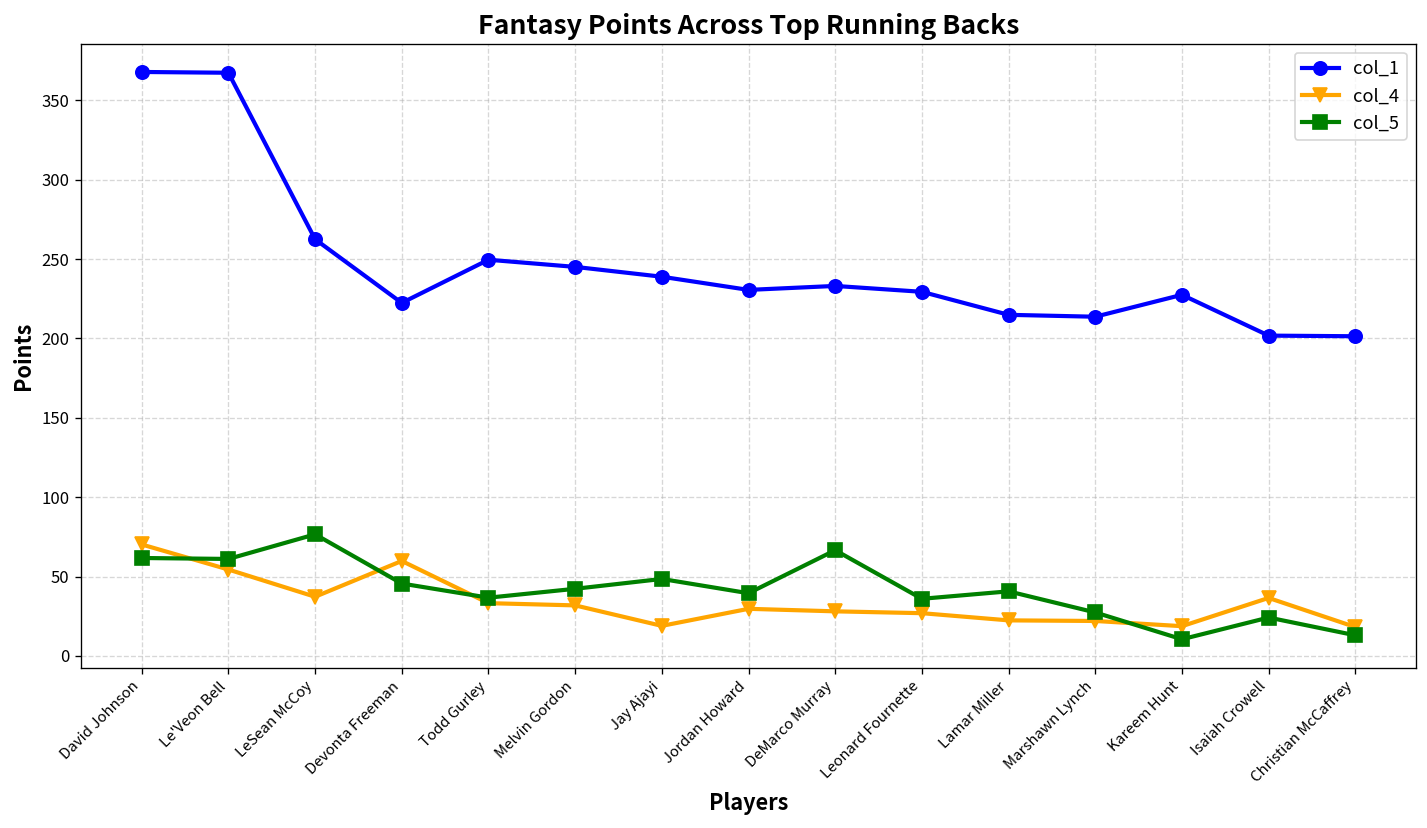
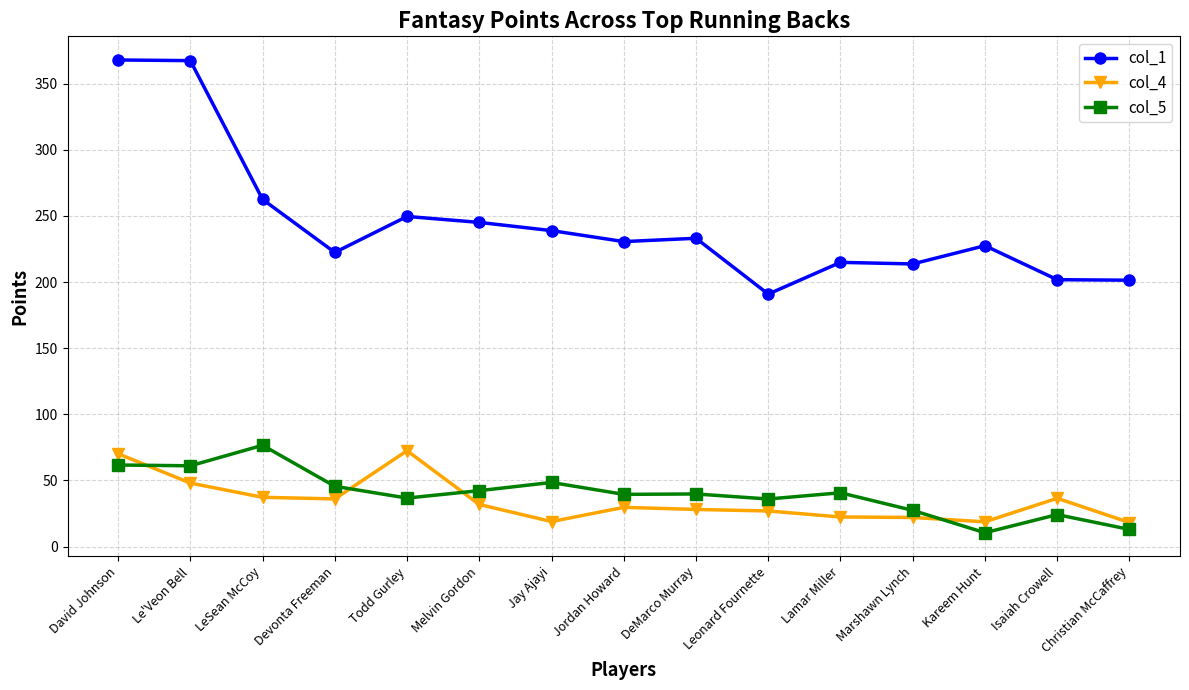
  {
    "col_1": {
      "David Johnson": 368,
      "Le'Veon Bell": 367,
      "LeSean McCoy": 263,
      "Devonta Freeman": 222,
      "Todd Gurley": 250,
      "Melvin Gordon": 245,
      "Jay Ajayi": 239,
      "Jordan Howard": 231,
      "DeMarco Murray": 233,
-     "Leonard Fournette": 229,
+     "Leonard Fournette": 191,
      "Lamar Miller": 215,
      "Marshawn Lynch": 214,
      "Kareem Hunt": 228,
      "Isaiah Crowell": 202,
      "Christian McCaffrey": 201
    },
    "col_4": {
      "David Johnson": 70,
-     "Le'Veon Bell": 54,
+     "Le'Veon Bell": 48,
      "LeSean McCoy": 37,
-     "Devonta Freeman": 60,
-     "Todd Gurley": 33,
+     "Devonta Freeman": 36,
+     "Todd Gurley": 72,
      "Melvin Gordon": 32,
      "Jay Ajayi": 19,
      "Jordan Howard": 30,
      "DeMarco Murray": 28,
      "Leonard Fournette": 27,
      "Lamar Miller": 22,
      "Marshawn Lynch": 22,
      "Kareem Hunt": 19,
      "Isaiah Crowell": 37,
      "Christian McCaffrey": 18
    },
    "col_5": {
      "David Johnson": 62,
      "Le'Veon Bell": 61,
      "LeSean McCoy": 77,
      "Devonta Freeman": 46,
      "Todd Gurley": 37,
      "Melvin Gordon": 42,
      "Jay Ajayi": 49,
      "Jordan Howard": 40,
-     "DeMarco Murray": 67,
+     "DeMarco Murray": 40,
      "Leonard Fournette": 36,
      "Lamar Miller": 41,
      "Marshawn Lynch": 27,
      "Kareem Hunt": 11,
      "Isaiah Crowell": 24,
      "Christian McCaffrey": 13
    }
  }
